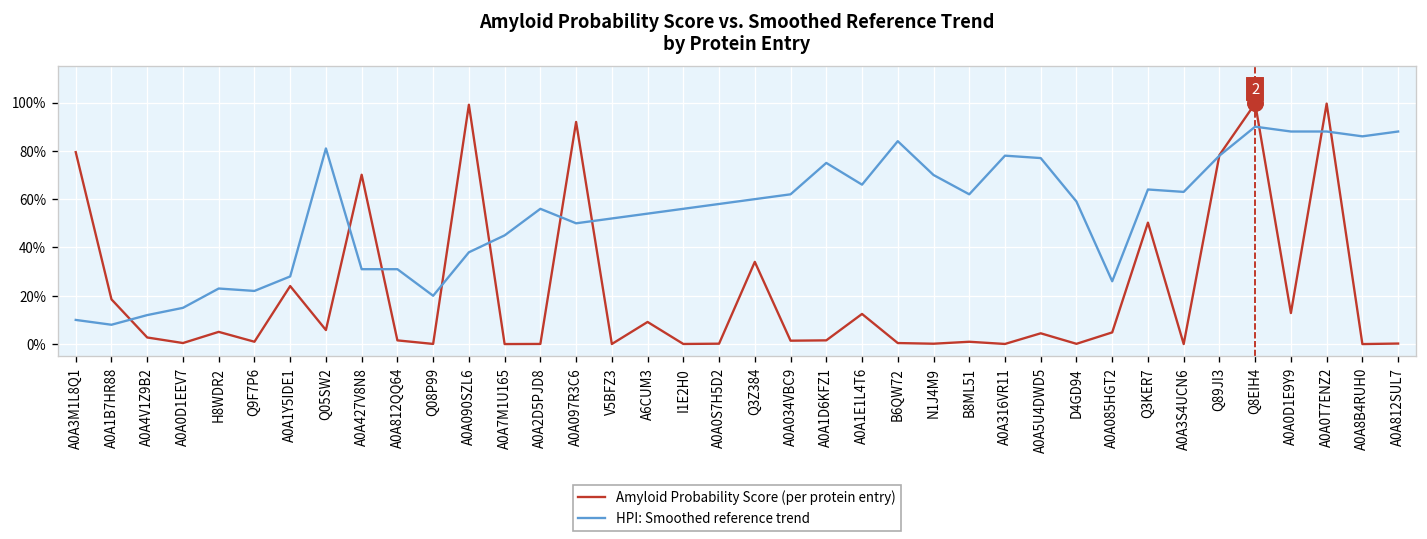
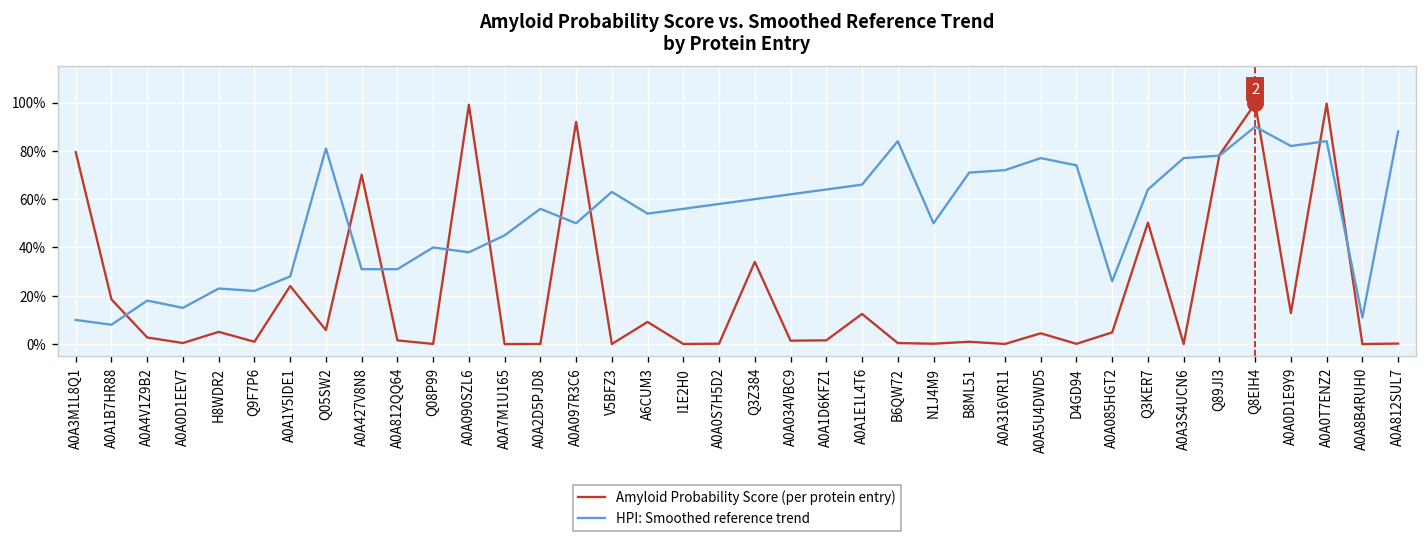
  {
    "HPI: Smoothed reference trend": {
      "A0A3M1L8Q1": "10%",
      "A0A1B7HR88": "8%",
-     "A0A4V1Z9B2": "12%",
+     "A0A4V1Z9B2": "18%",
      "A0A0D1EEV7": "15%",
      "H8WDR2": "23%",
      "Q9F7P6": "22%",
      "A0A1Y5IDE1": "28%",
      "Q05SW2": "81%",
      "A0A427V8N8": "31%",
      "A0A812QQ64": "31%",
-     "Q08P99": "20%",
+     "Q08P99": "40%",
      "A0A090SZL6": "38%",
      "A0A7M1U165": "45%",
      "A0A2D5PJD8": "56%",
      "A0A097R3C6": "50%",
-     "V5BFZ3": "52%",
+     "V5BFZ3": "63%",
      "A6CUM3": "54%",
      "I1E2H0": "56%",
      "A0A0S7H5D2": "58%",
      "Q3Z384": "60%",
      "A0A034VBC9": "62%",
-     "A0A1D6KFZ1": "75%",
+     "A0A1D6KFZ1": "64%",
      "A0A1E1L4T6": "66%",
      "B6QW72": "84%",
-     "N1J4M9": "70%",
-     "B8ML51": "62%",
-     "A0A316VR11": "78%",
+     "N1J4M9": "50%",
+     "B8ML51": "71%",
+     "A0A316VR11": "72%",
      "A0A5U4DWD5": "77%",
-     "D4GD94": "59%",
+     "D4GD94": "74%",
      "A0A085HGT2": "26%",
      "Q3KER7": "64%",
-     "A0A3S4UCN6": "63%",
-     "A0A0D1E9Y9": "88%",
-     "A0A0T7ENZ2": "88%",
-     "A0A8B4RUH0": "86%",
+     "A0A3S4UCN6": "77%",
+     "A0A0D1E9Y9": "82%",
+     "A0A0T7ENZ2": "84%",
+     "A0A8B4RUH0": "11%",
      "A0A812SUL7": "88%"
    }
  }
